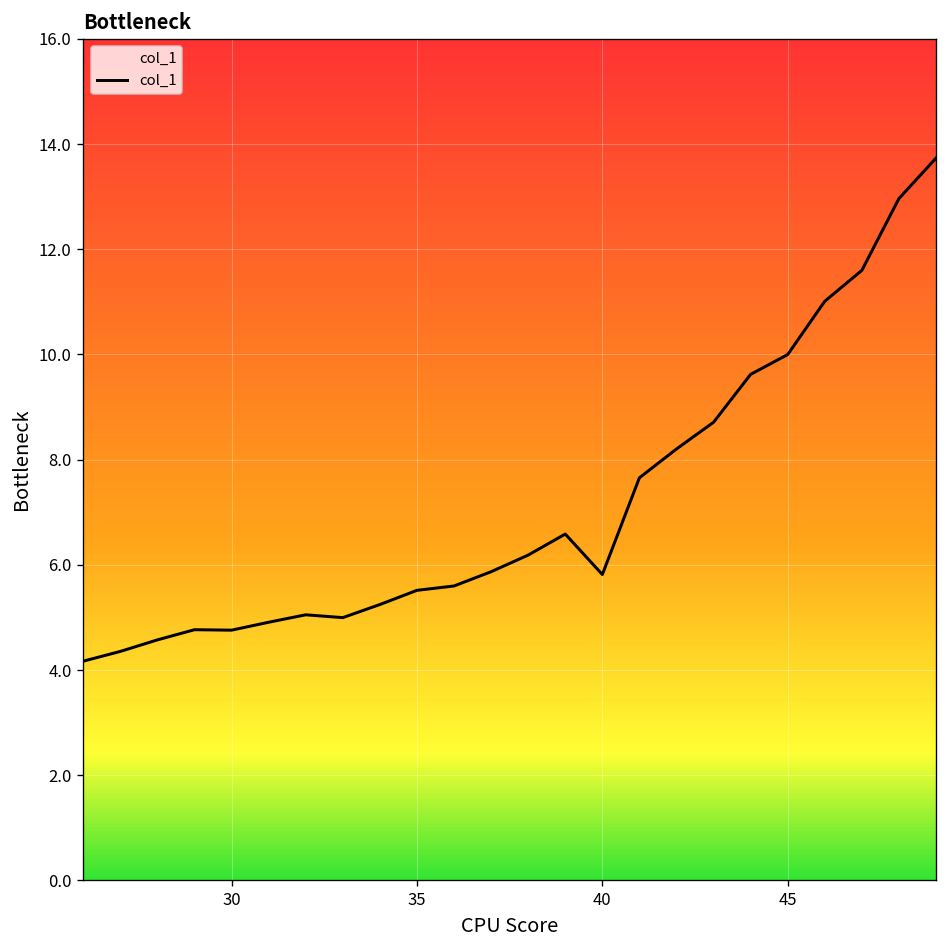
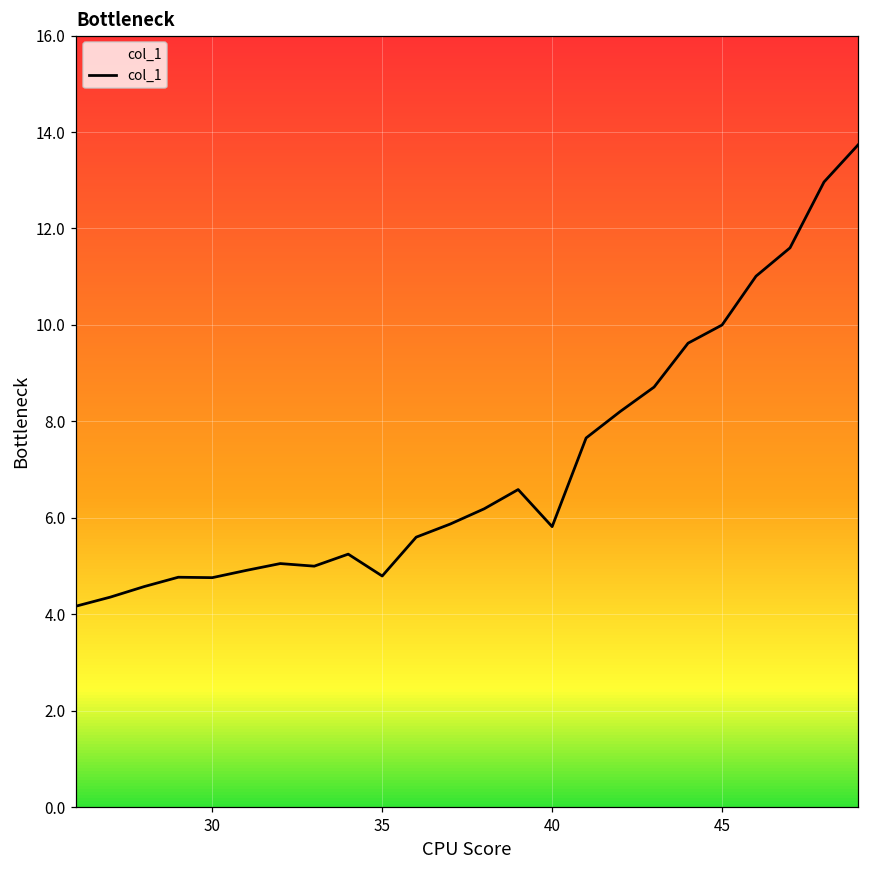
  {
    "30": 4.8,
-   "35": 5.5,
+   "35": 4.8,
    "40": 5.8,
    "45": 10.0
  }
